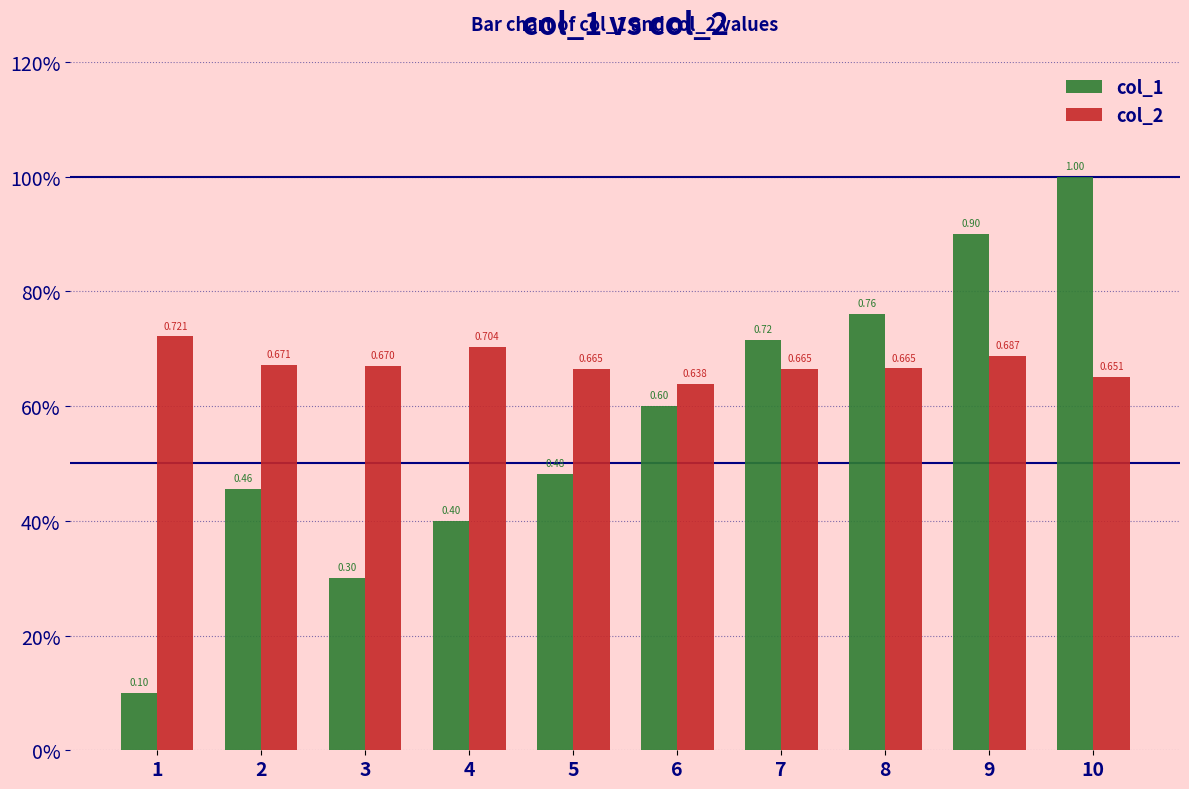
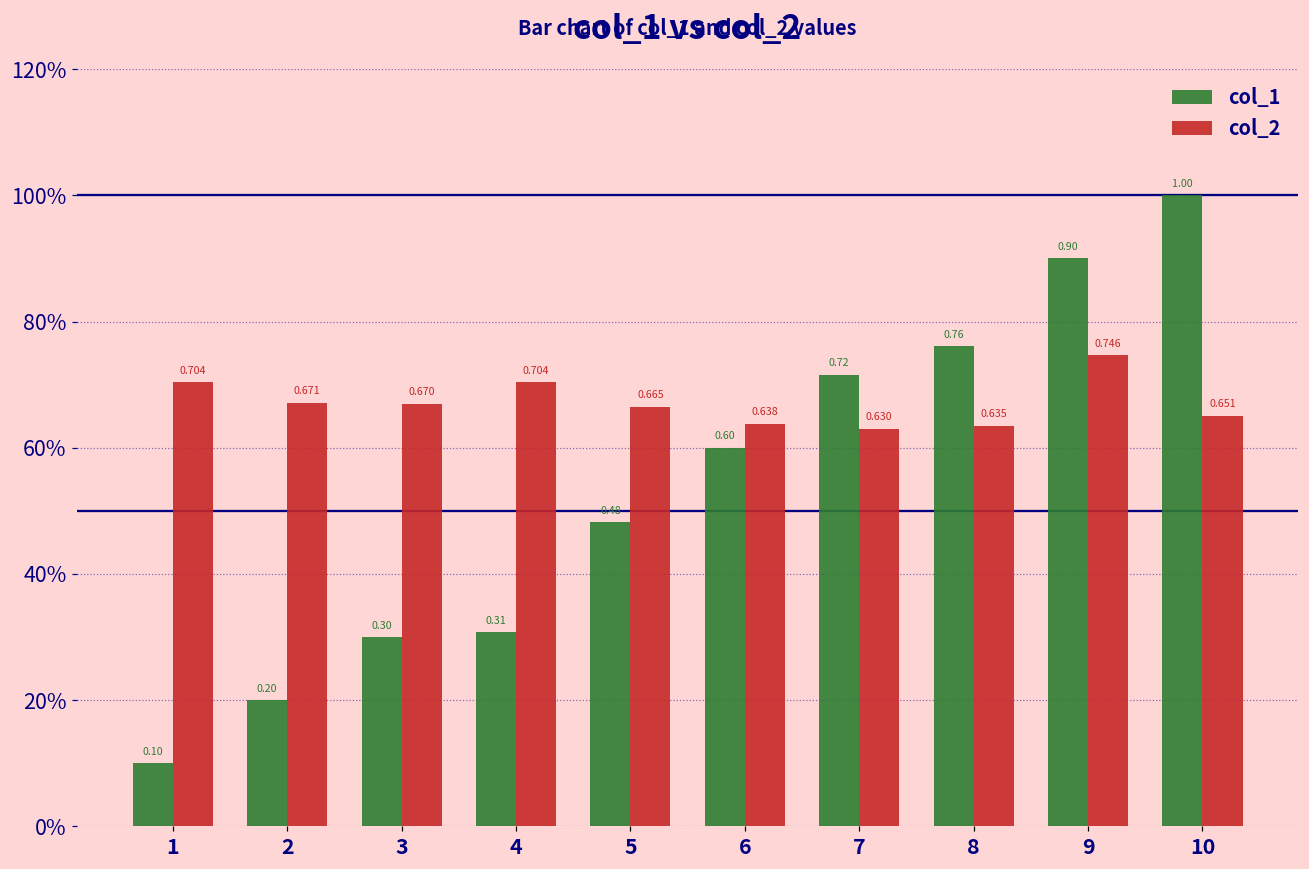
  {
    "col_1": {
      "1": 0.10,
-     "2": 0.46,
+     "2": 0.20,
      "3": 0.30,
-     "4": 0.40,
+     "4": 0.31,
      "5": 0.48,
      "6": 0.60,
      "7": 0.72,
      "8": 0.76,
      "9": 0.90,
      "10": 1.00
    },
    "col_2": {
-     "1": 0.721,
+     "1": 0.704,
      "2": 0.671,
      "3": 0.670,
      "4": 0.704,
      "5": 0.665,
      "6": 0.638,
-     "7": 0.665,
-     "8": 0.665,
-     "9": 0.687,
+     "7": 0.630,
+     "8": 0.635,
+     "9": 0.746,
      "10": 0.651
    }
  }
